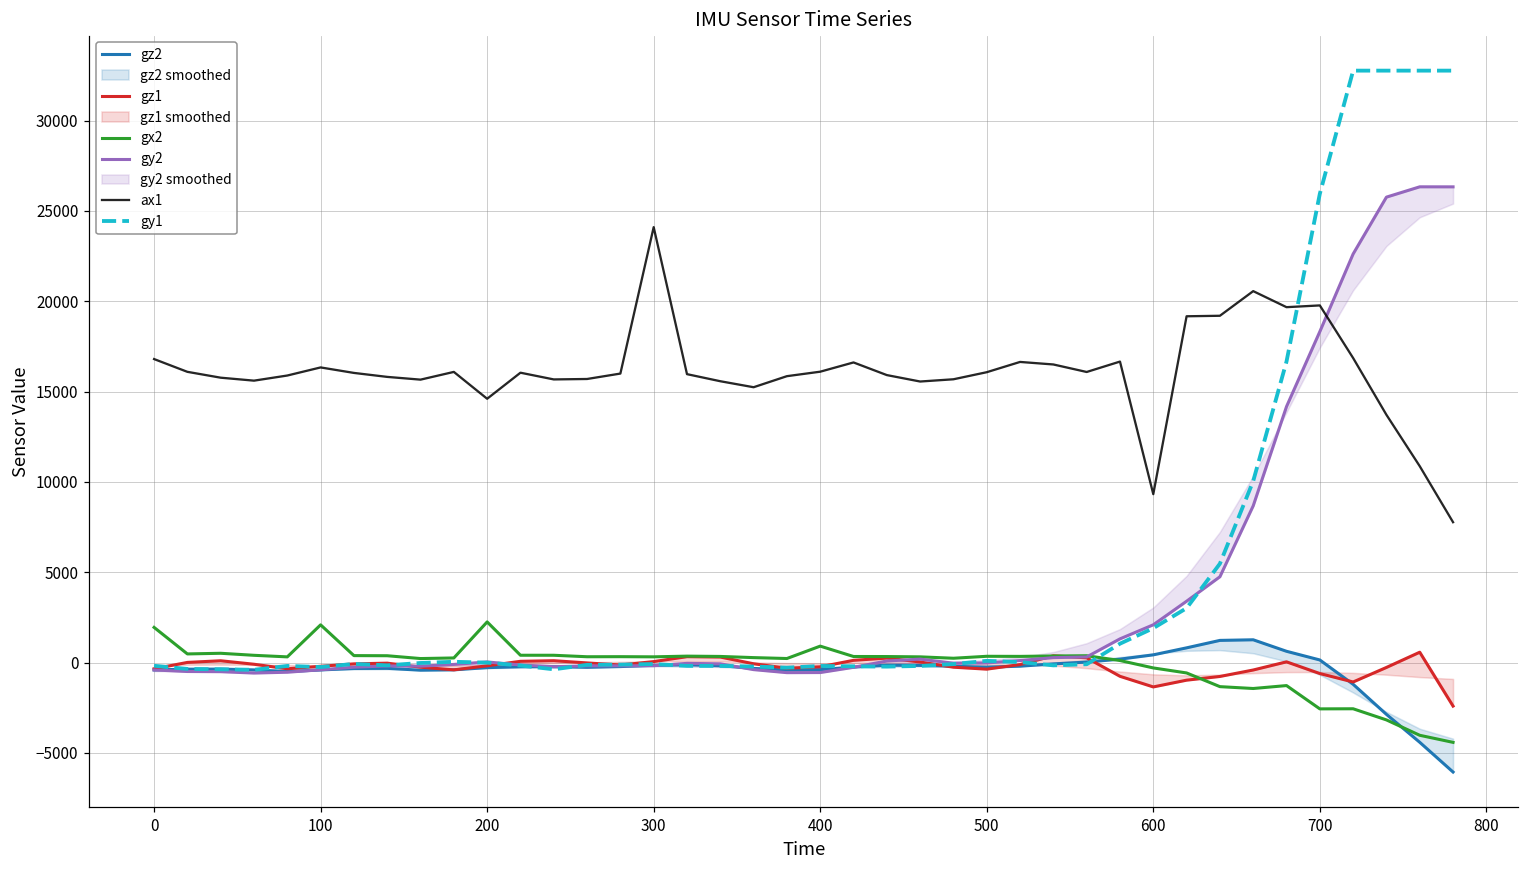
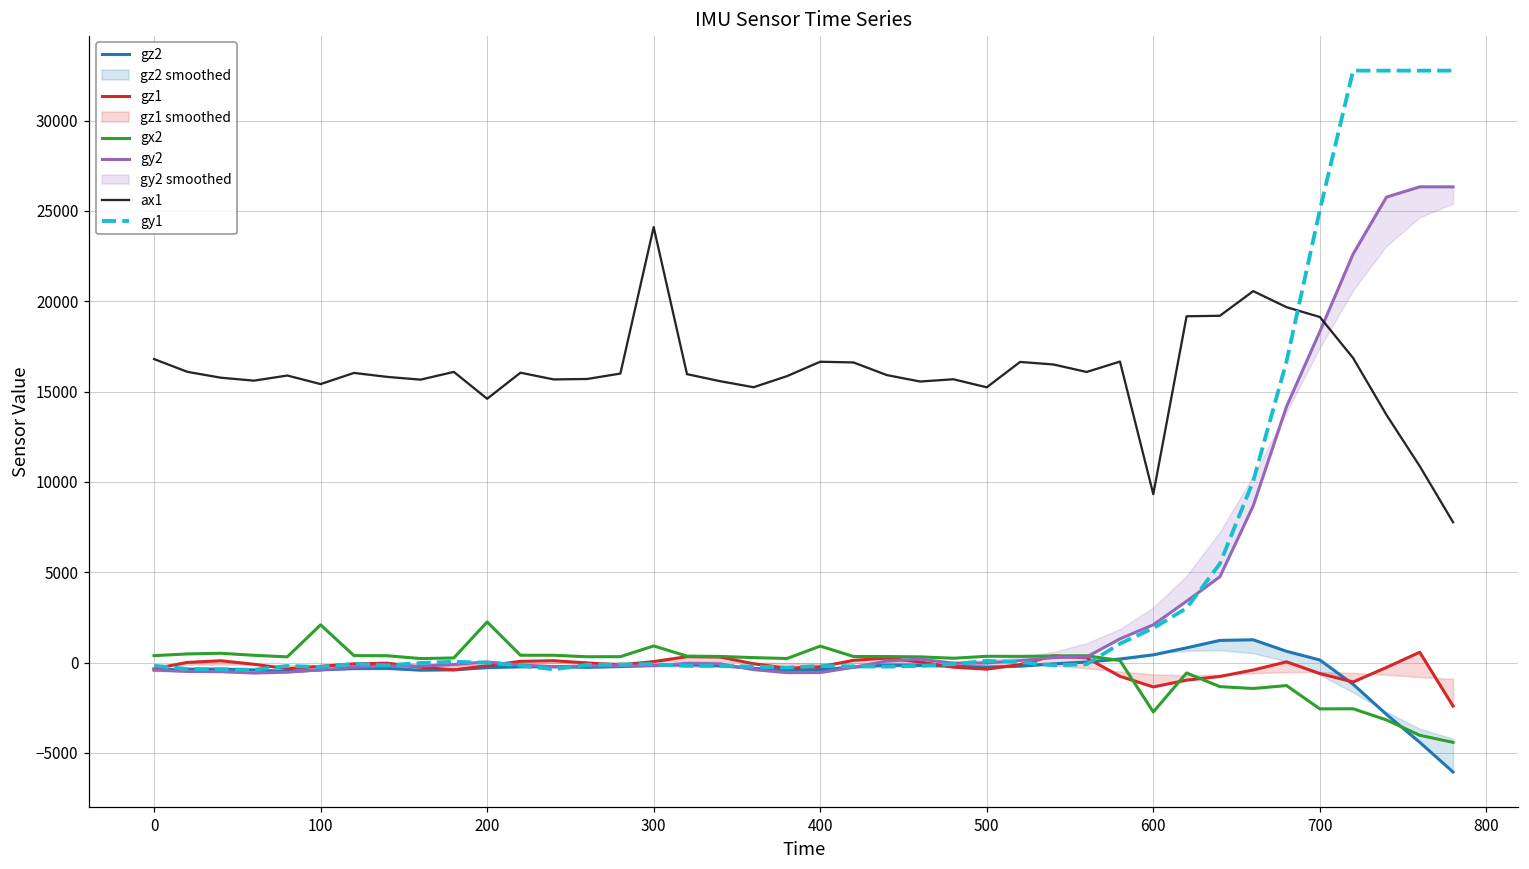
  {
    "gx2": {
-     "0": 1900,
+     "0": 400,
      "100": 2100,
      "200": 2200,
-     "300": 300,
+     "300": 900,
      "400": 900,
      "500": 300,
-     "600": -300,
+     "600": -2700,
      "700": -2600
    },
    "ax1": {
      "0": 16800,
-     "100": 16300,
+     "100": 15400,
      "200": 14600,
      "300": 24100,
-     "400": 16100,
-     "500": 16100,
+     "400": 16700,
+     "500": 15200,
      "600": 9300,
-     "700": 19800
+     "700": 19100
    },
    "gy1": {
      "600": 1900,
-     "700": 25900
+     "700": 25000
    }
  }
